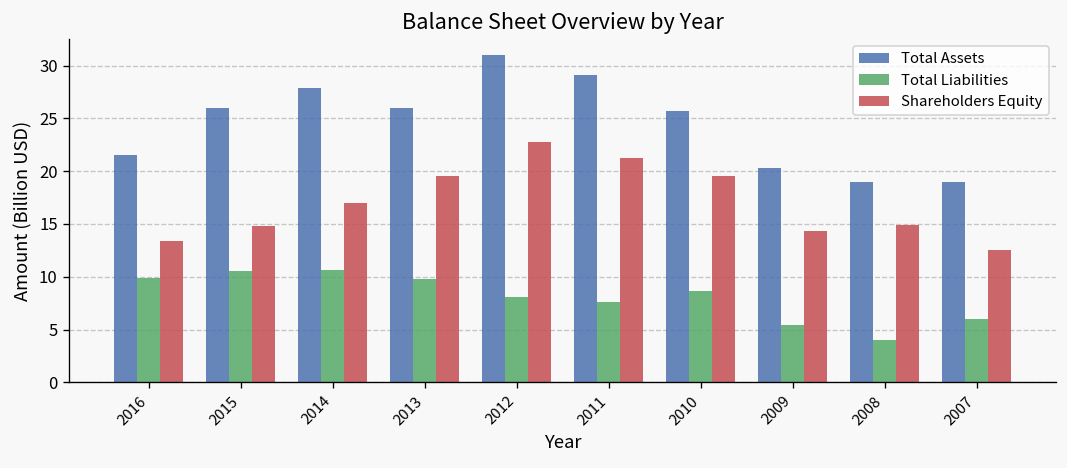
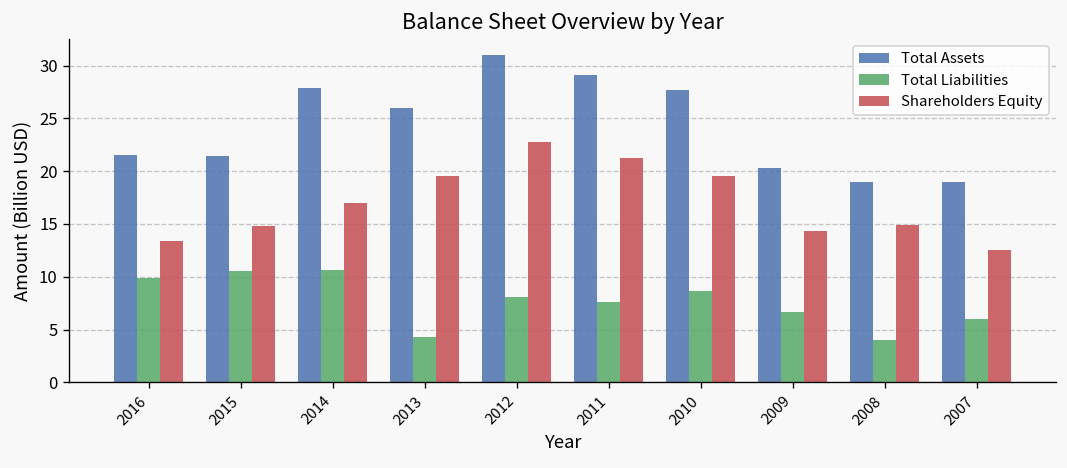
  {
    "Total Assets": {
      "2016": 21,
-     "2015": 26,
+     "2015": 21,
      "2014": 28,
      "2013": 26,
      "2012": 31,
      "2011": 29,
-     "2010": 26,
+     "2010": 28,
      "2009": 20,
      "2008": 19,
      "2007": 19
    },
    "Total Liabilities": {
      "2016": 10,
      "2015": 11,
      "2014": 11,
-     "2013": 10,
+     "2013": 4,
      "2012": 8,
      "2011": 8,
      "2010": 9,
-     "2009": 5,
+     "2009": 7,
      "2008": 4,
      "2007": 6
    },
    "Shareholders Equity": {
      "2016": 13,
      "2015": 15,
      "2014": 17,
      "2013": 20,
      "2012": 23,
      "2011": 21,
      "2010": 20,
      "2009": 14,
      "2008": 15,
      "2007": 13
    }
  }
